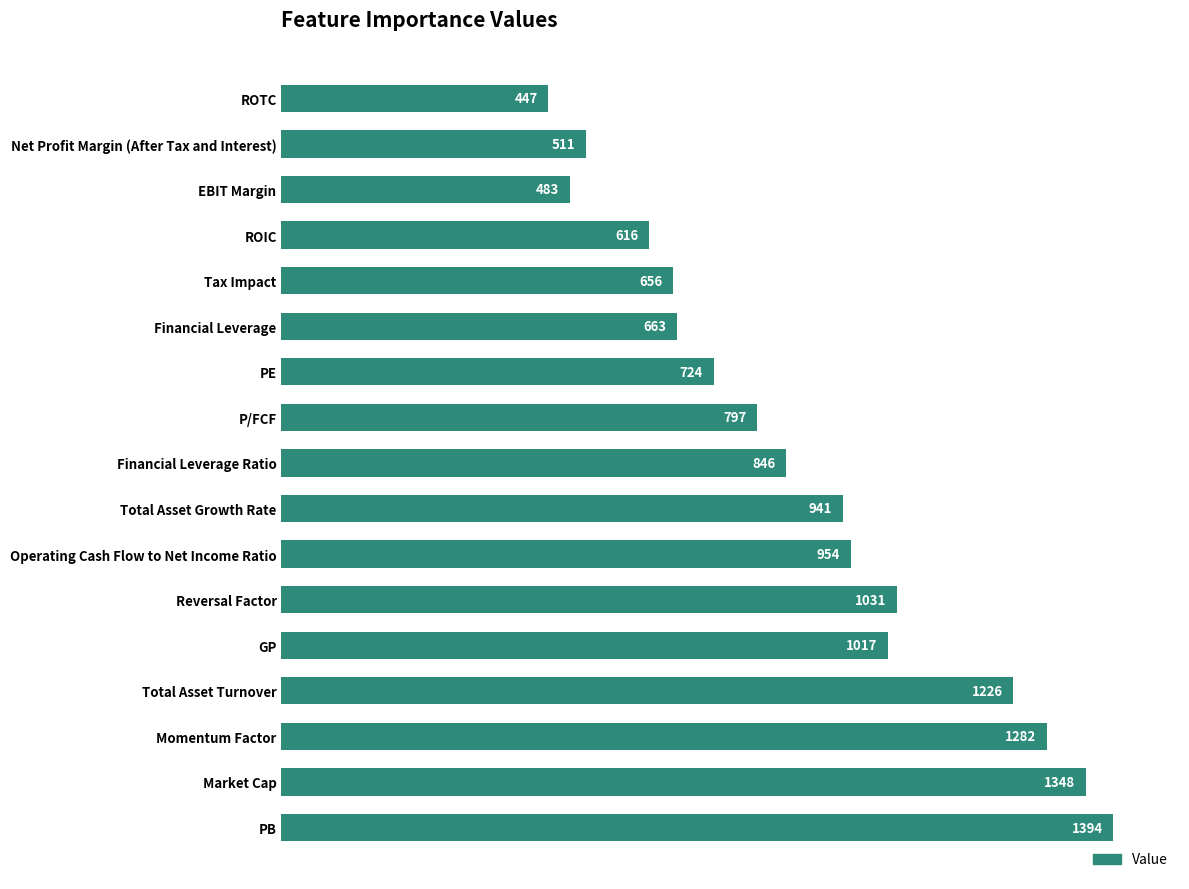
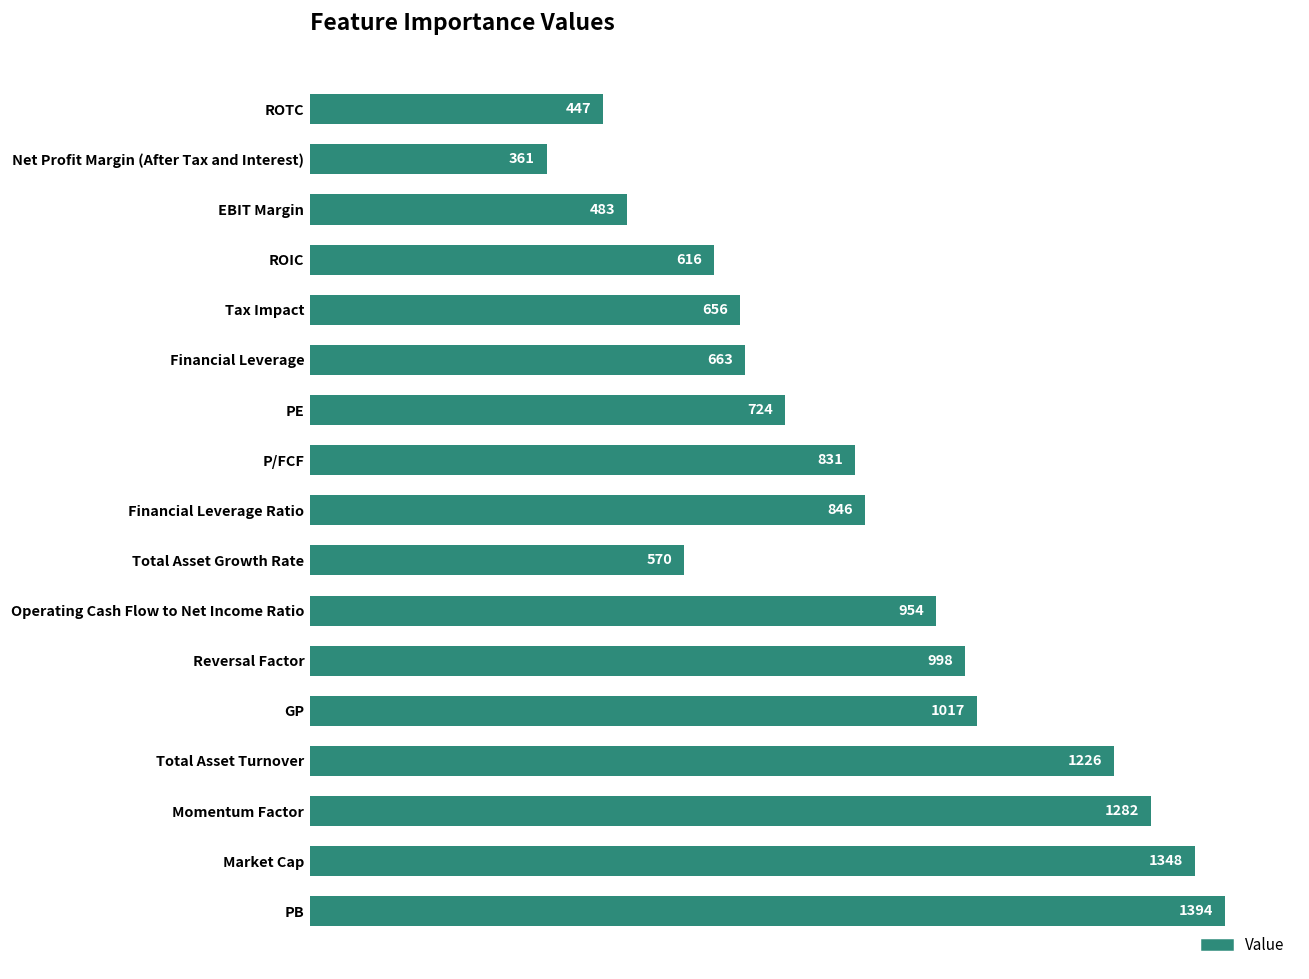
  {
    "ROTC": 447,
-   "Net Profit Margin (After Tax and Interest)": 511,
+   "Net Profit Margin (After Tax and Interest)": 361,
    "EBIT Margin": 483,
    "ROIC": 616,
    "Tax Impact": 656,
    "Financial Leverage": 663,
    "PE": 724,
-   "P/FCF": 797,
+   "P/FCF": 831,
    "Financial Leverage Ratio": 846,
-   "Total Asset Growth Rate": 941,
+   "Total Asset Growth Rate": 570,
    "Operating Cash Flow to Net Income Ratio": 954,
-   "Reversal Factor": 1031,
+   "Reversal Factor": 998,
    "GP": 1017,
    "Total Asset Turnover": 1226,
    "Momentum Factor": 1282,
    "Market Cap": 1348,
    "PB": 1394
  }
